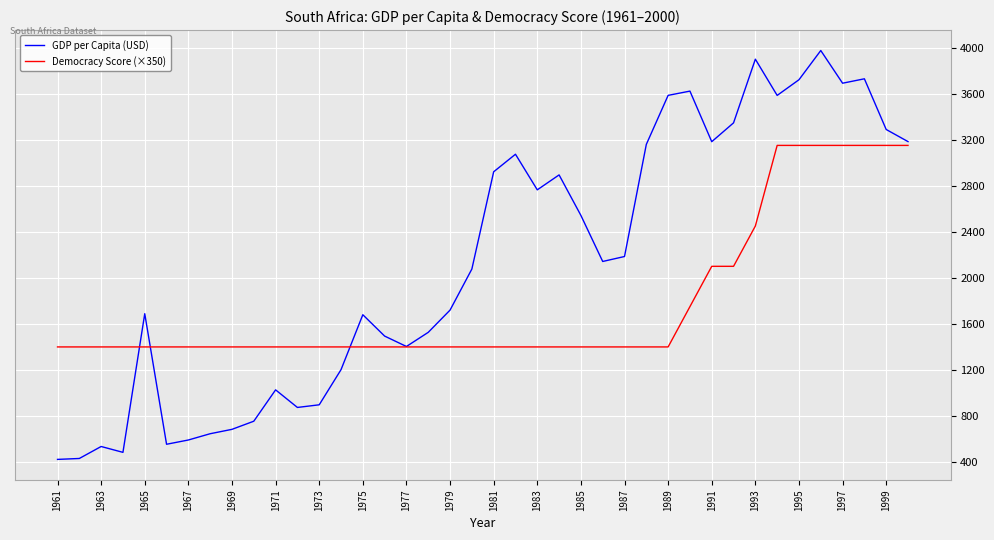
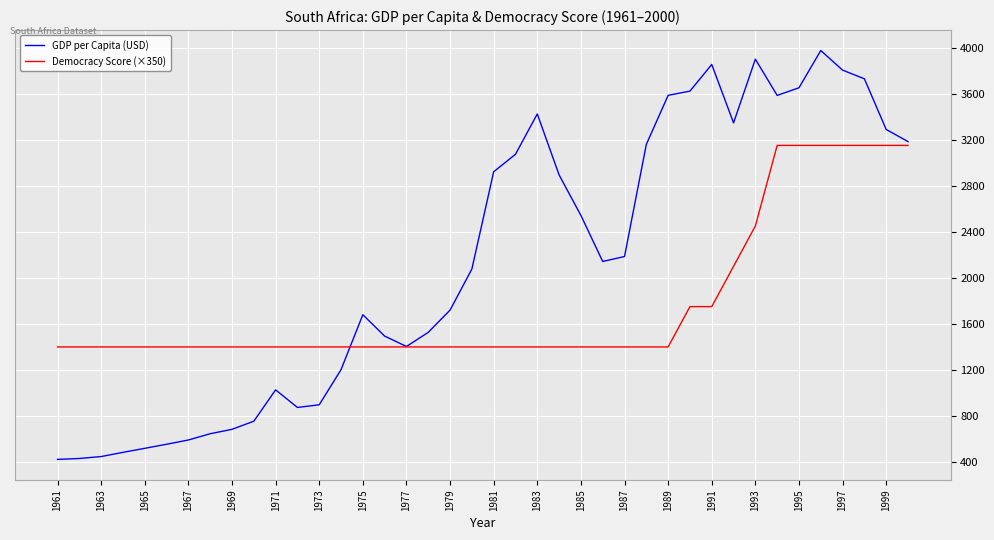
  {
    "GDP per Capita (USD)": {
      "1961": 420,
-     "1963": 540,
-     "1965": 1690,
+     "1963": 450,
+     "1965": 520,
      "1967": 590,
      "1969": 680,
      "1971": 1030,
      "1973": 900,
      "1975": 1680,
      "1979": 1720,
      "1981": 2920,
-     "1983": 2760,
+     "1983": 3420,
      "1985": 2540,
      "1987": 2190,
      "1989": 3580,
-     "1991": 3180,
+     "1991": 3850,
      "1993": 3900,
-     "1995": 3720,
-     "1997": 3690,
+     "1995": 3650,
+     "1997": 3800,
      "1999": 3290
    },
    "Democracy Score (×350)": {
      "1961": 1400,
      "1963": 1400,
      "1965": 1400,
      "1967": 1400,
      "1969": 1400,
      "1971": 1400,
      "1973": 1400,
      "1975": 1400,
      "1979": 1400,
      "1981": 1400,
      "1983": 1400,
      "1985": 1400,
      "1987": 1400,
      "1989": 1400,
-     "1991": 2100,
+     "1991": 1750,
      "1993": 2450,
      "1995": 3150,
      "1997": 3150,
      "1999": 3150
    }
  }
